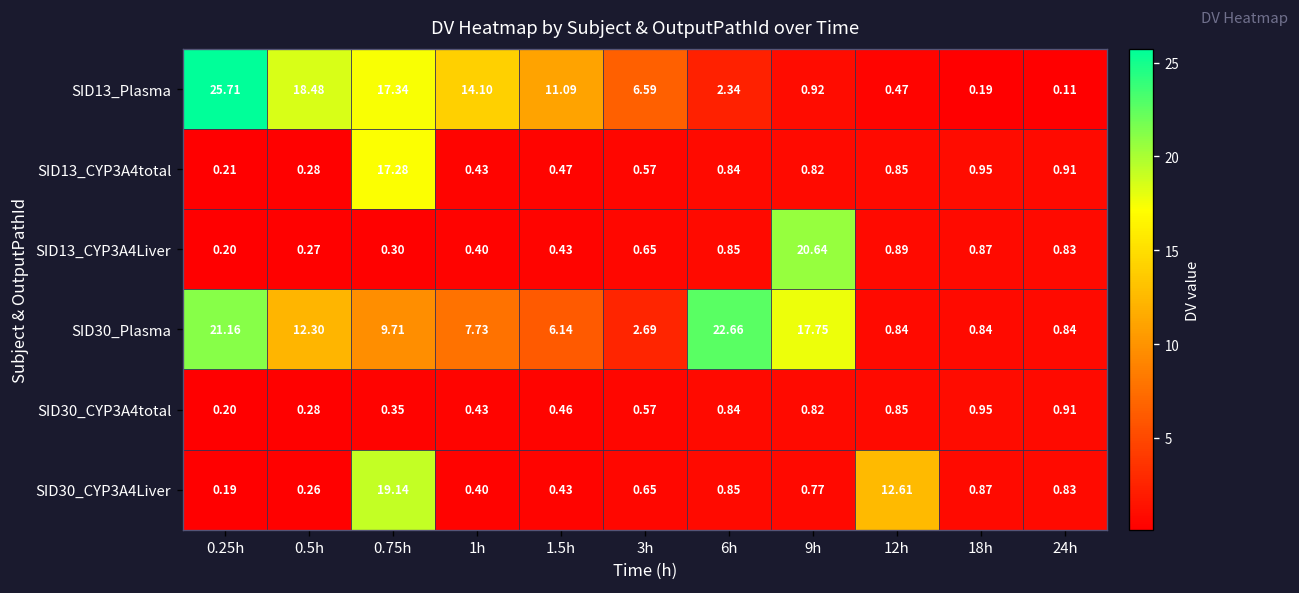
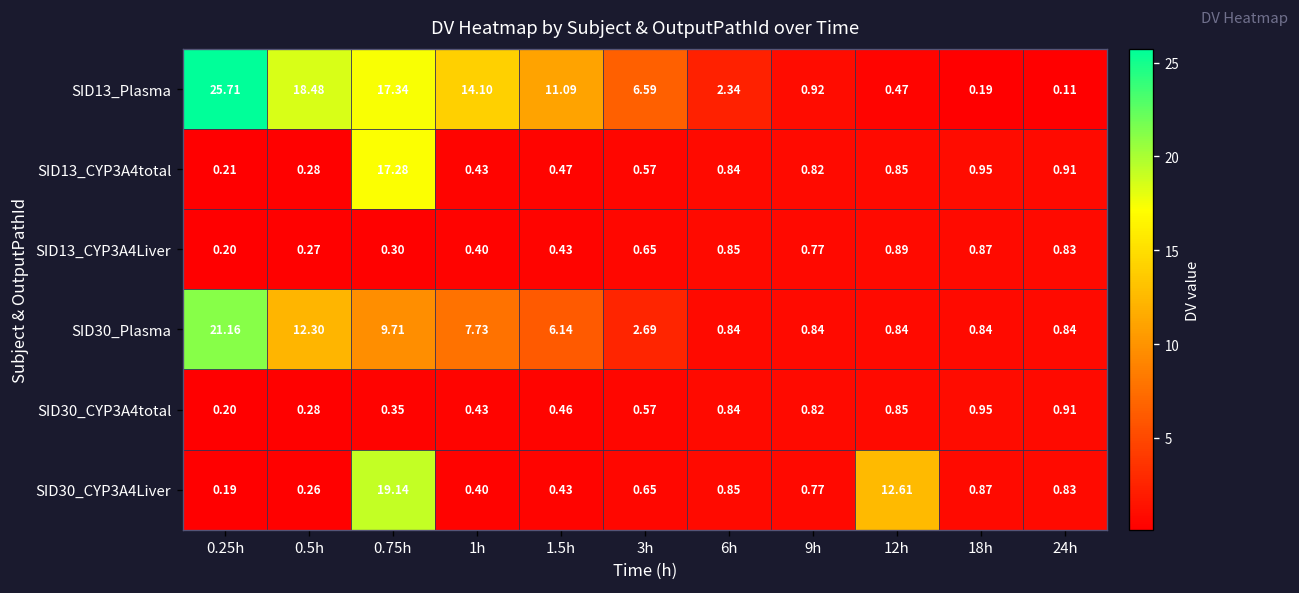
  {
    "SID13_Plasma": {
      "0.25h": 25.71,
      "0.5h": 18.48,
      "0.75h": 17.34,
      "1h": 14.10,
      "1.5h": 11.09,
      "3h": 6.59,
      "6h": 2.34,
      "9h": 0.92,
      "12h": 0.47,
      "18h": 0.19,
      "24h": 0.11
    },
    "SID13_CYP3A4total": {
      "0.25h": 0.21,
      "0.5h": 0.28,
      "0.75h": 17.28,
      "1h": 0.43,
      "1.5h": 0.47,
      "3h": 0.57,
      "6h": 0.84,
      "9h": 0.82,
      "12h": 0.85,
      "18h": 0.95,
      "24h": 0.91
    },
    "SID13_CYP3A4Liver": {
      "0.25h": 0.20,
      "0.5h": 0.27,
      "0.75h": 0.30,
      "1h": 0.40,
      "1.5h": 0.43,
      "3h": 0.65,
      "6h": 0.85,
-     "9h": 20.64,
+     "9h": 0.77,
      "12h": 0.89,
      "18h": 0.87,
      "24h": 0.83
    },
    "SID30_Plasma": {
      "0.25h": 21.16,
      "0.5h": 12.30,
      "0.75h": 9.71,
      "1h": 7.73,
      "1.5h": 6.14,
      "3h": 2.69,
-     "6h": 22.66,
-     "9h": 17.75,
+     "6h": 0.84,
+     "9h": 0.84,
      "12h": 0.84,
      "18h": 0.84,
      "24h": 0.84
    },
    "SID30_CYP3A4total": {
      "0.25h": 0.20,
      "0.5h": 0.28,
      "0.75h": 0.35,
      "1h": 0.43,
      "1.5h": 0.46,
      "3h": 0.57,
      "6h": 0.84,
      "9h": 0.82,
      "12h": 0.85,
      "18h": 0.95,
      "24h": 0.91
    },
    "SID30_CYP3A4Liver": {
      "0.25h": 0.19,
      "0.5h": 0.26,
      "0.75h": 19.14,
      "1h": 0.40,
      "1.5h": 0.43,
      "3h": 0.65,
      "6h": 0.85,
      "9h": 0.77,
      "12h": 12.61,
      "18h": 0.87,
      "24h": 0.83
    }
  }
